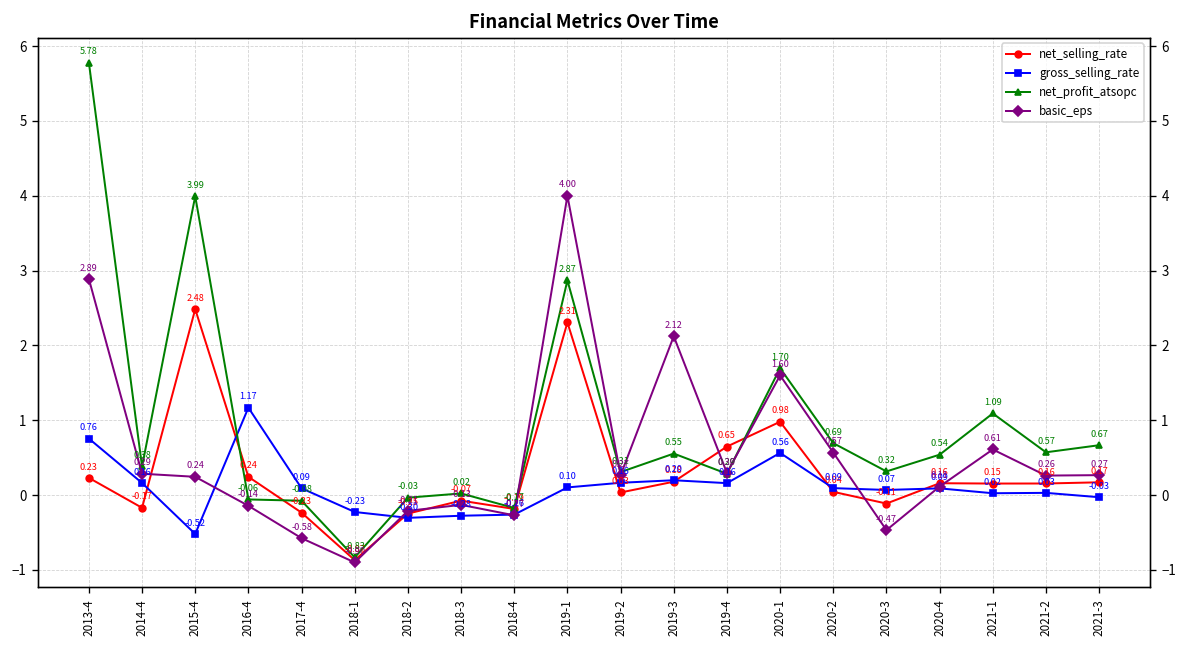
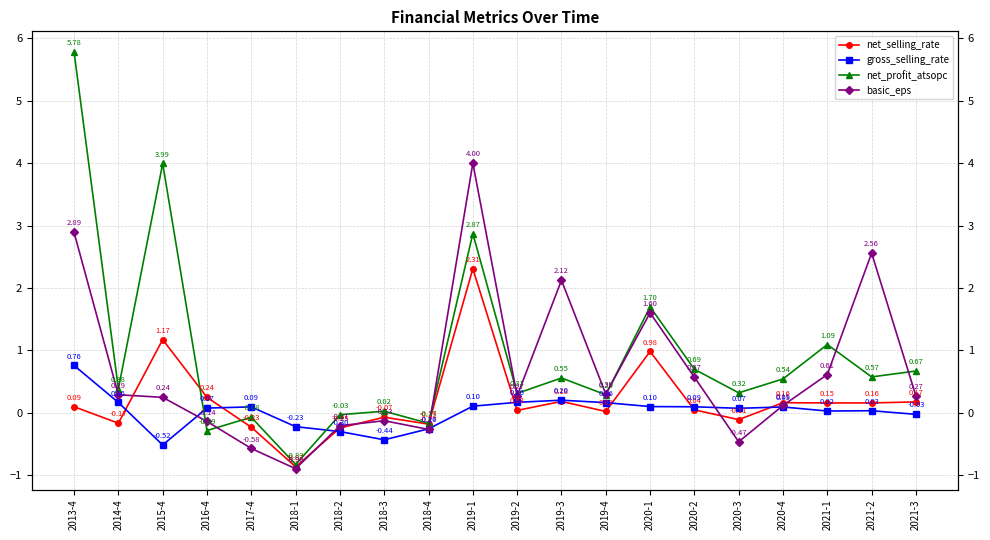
  {
    "net_selling_rate": {
-     "2013-4": 0.23,
+     "2013-4": 0.09,
      "2014-4": -0.17,
-     "2015-4": 2.48,
+     "2015-4": 1.17,
      "2016-4": 0.24,
      "2019-1": 2.31,
-     "2019-4": 0.65,
+     "2019-4": 0.02,
      "2020-1": 0.98,
      "2021-1": 0.15
    },
    "gross_selling_rate": {
      "2013-4": 0.76,
      "2015-4": -0.52,
-     "2016-4": 1.17,
+     "2016-4": 0.07,
      "2017-4": 0.09,
      "2018-1": -0.23,
-     "2018-3": -0.28,
+     "2018-3": -0.44,
      "2019-1": 0.10,
-     "2020-1": 0.56,
+     "2020-1": 0.10,
      "2020-3": 0.07
    },
    "net_profit_atsopc": {
      "2013-4": 5.78,
      "2015-4": 3.99,
-     "2016-4": -0.06,
+     "2016-4": -0.29,
      "2018-2": -0.03,
      "2019-1": 2.87,
      "2019-3": 0.55,
      "2020-2": 0.69,
      "2020-3": 0.32,
      "2020-4": 0.54,
      "2021-1": 1.09,
      "2021-2": 0.57,
      "2021-3": 0.67
    },
    "basic_eps": {
      "2013-4": 2.89,
      "2015-4": 0.24,
      "2017-4": -0.58,
      "2019-1": 4.00,
      "2019-3": 2.12,
      "2020-3": -0.47,
      "2021-1": 0.61,
-     "2021-2": 0.26
+     "2021-2": 2.56
    }
  }
